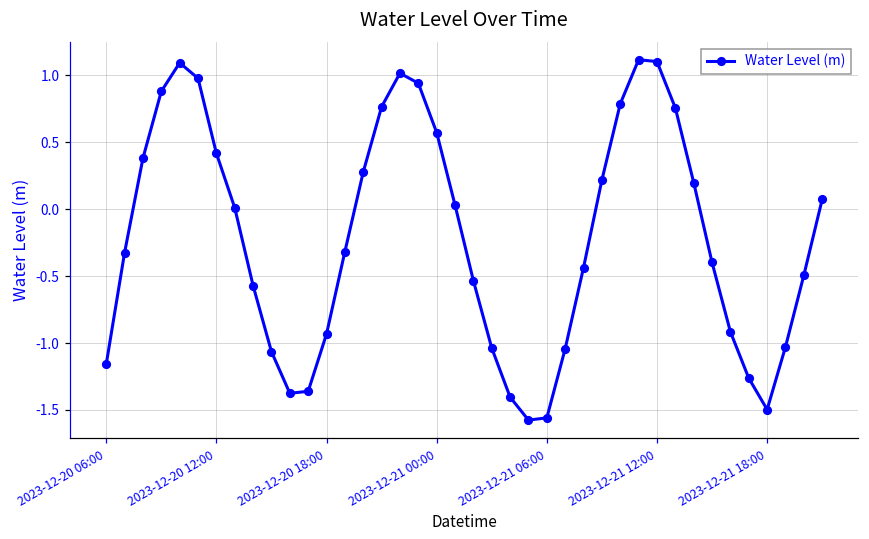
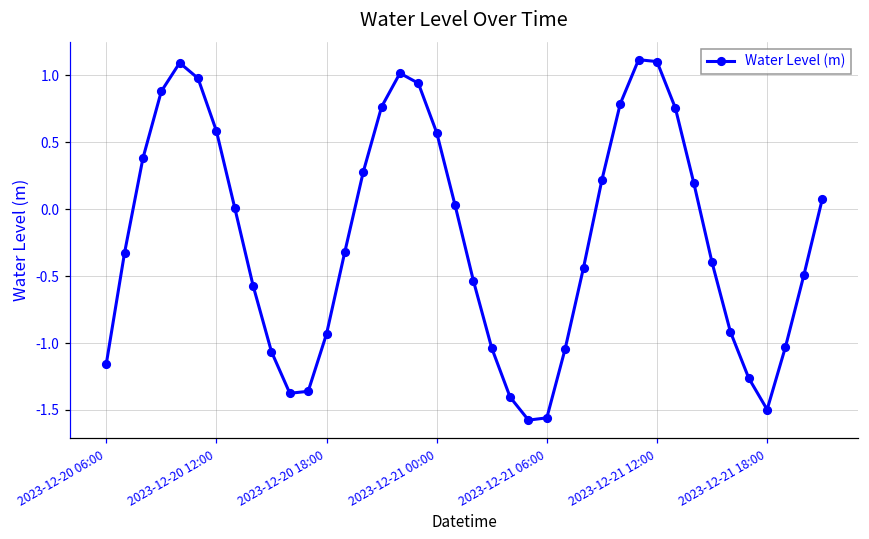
  {
    "2023-12-20 06:00": -1.16,
-   "2023-12-20 12:00": 0.42,
+   "2023-12-20 12:00": 0.59,
    "2023-12-20 18:00": -0.93,
    "2023-12-21 00:00": 0.57,
    "2023-12-21 06:00": -1.56,
    "2023-12-21 12:00": 1.10,
    "2023-12-21 18:00": -1.50
  }
